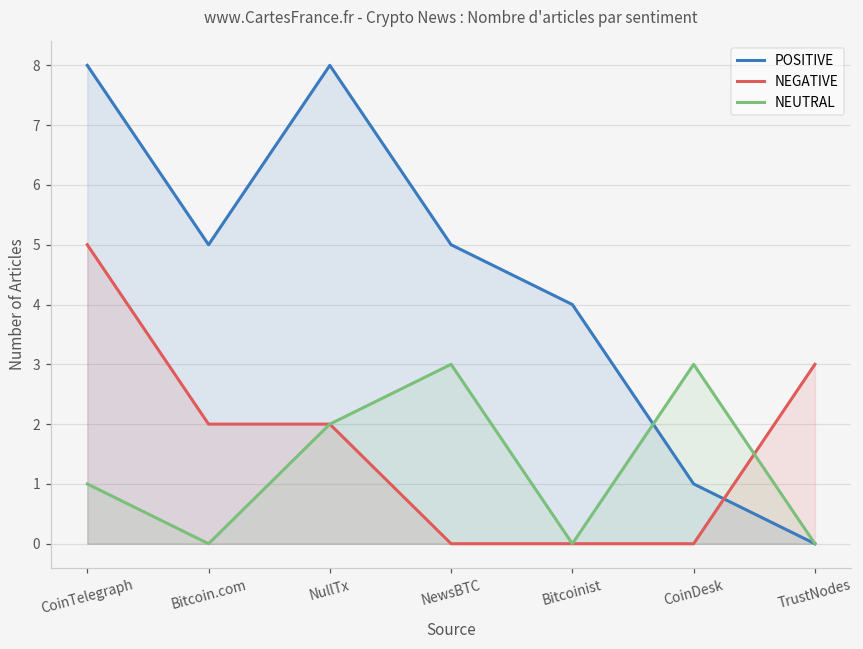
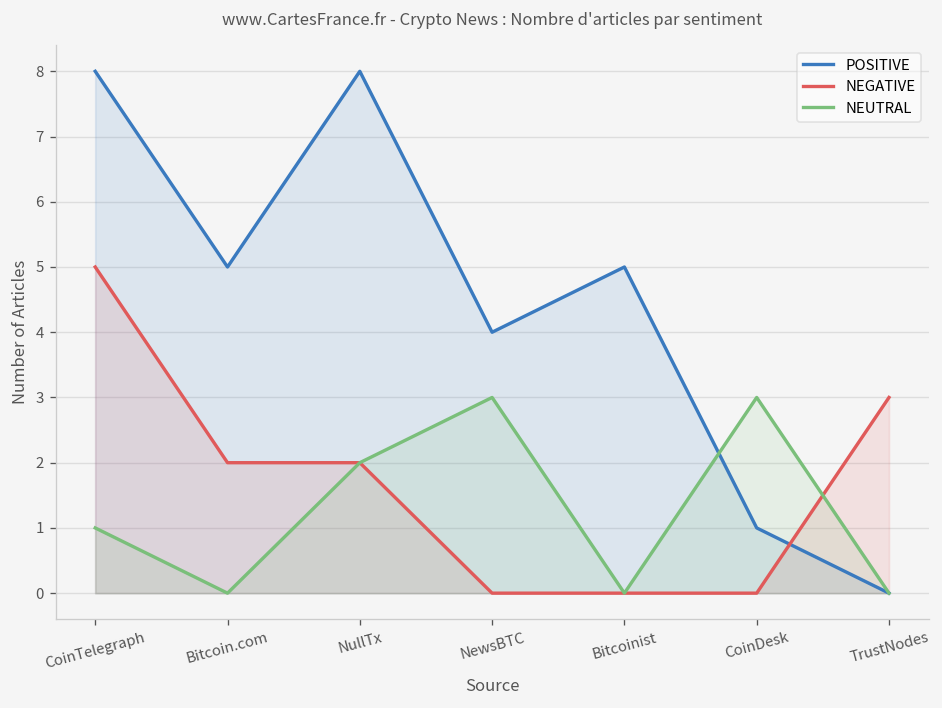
  {
    "POSITIVE": {
      "CoinTelegraph": 8,
      "Bitcoin.com": 5,
      "NullTx": 8,
-     "NewsBTC": 5,
-     "Bitcoinist": 4,
+     "NewsBTC": 4,
+     "Bitcoinist": 5,
      "CoinDesk": 1
    },
    "NEGATIVE": {
      "CoinTelegraph": 5,
      "Bitcoin.com": 2,
      "NewsBTC": 0,
      "CoinDesk": 0,
      "TrustNodes": 3
    },
    "NEUTRAL": {
      "CoinTelegraph": 1,
      "Bitcoin.com": 0,
      "NewsBTC": 3,
      "CoinDesk": 3
    }
  }
